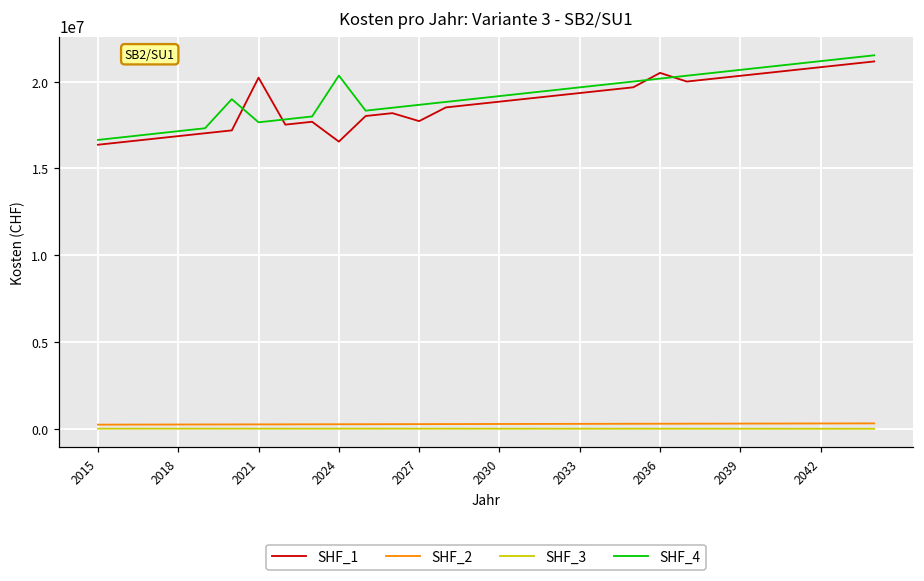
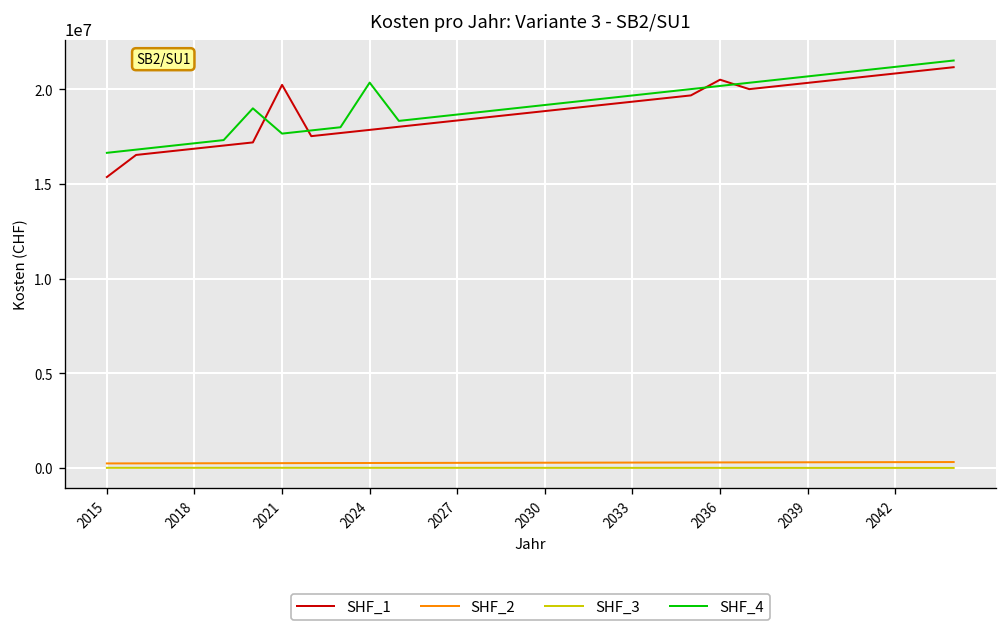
  {
    "SHF_1": {
-     "2015": 16400000,
+     "2015": 15400000,
      "2018": 16900000,
      "2021": 20200000,
-     "2024": 16500000,
-     "2027": 17700000,
+     "2024": 17900000,
+     "2027": 18400000,
      "2030": 18800000,
      "2033": 19300000,
      "2036": 20500000,
      "2039": 20300000,
      "2042": 20800000
    },
    "SHF_2": {
      "2015": 200000,
      "2018": 300000,
      "2021": 300000,
      "2024": 300000,
      "2027": 300000,
      "2030": 300000,
      "2033": 300000,
      "2036": 300000,
      "2039": 300000,
      "2042": 300000
    },
    "SHF_3": {
      "2015": 0,
      "2018": 0,
      "2021": 0,
      "2024": 0,
      "2027": 0,
      "2030": 0,
      "2033": 0,
      "2036": 0,
      "2039": 0,
      "2042": 0
    },
    "SHF_4": {
      "2015": 16600000,
      "2018": 17100000,
      "2021": 17700000,
      "2024": 20300000,
      "2027": 18700000,
      "2030": 19200000,
      "2033": 19700000,
      "2036": 20200000,
      "2039": 20700000,
      "2042": 21200000
    }
  }
